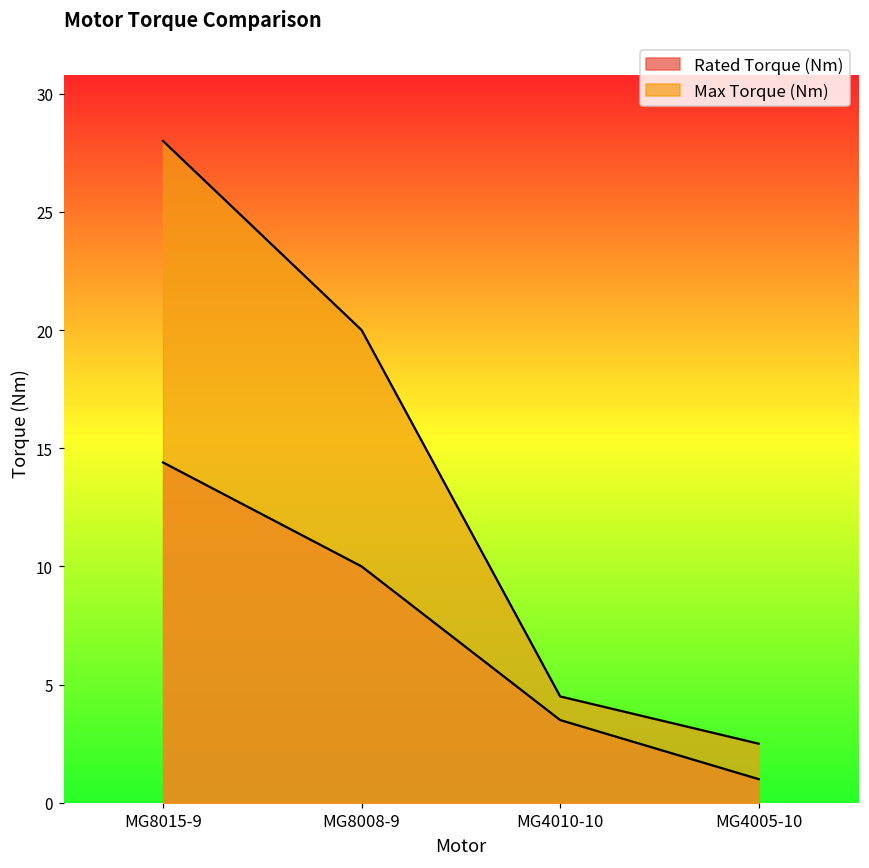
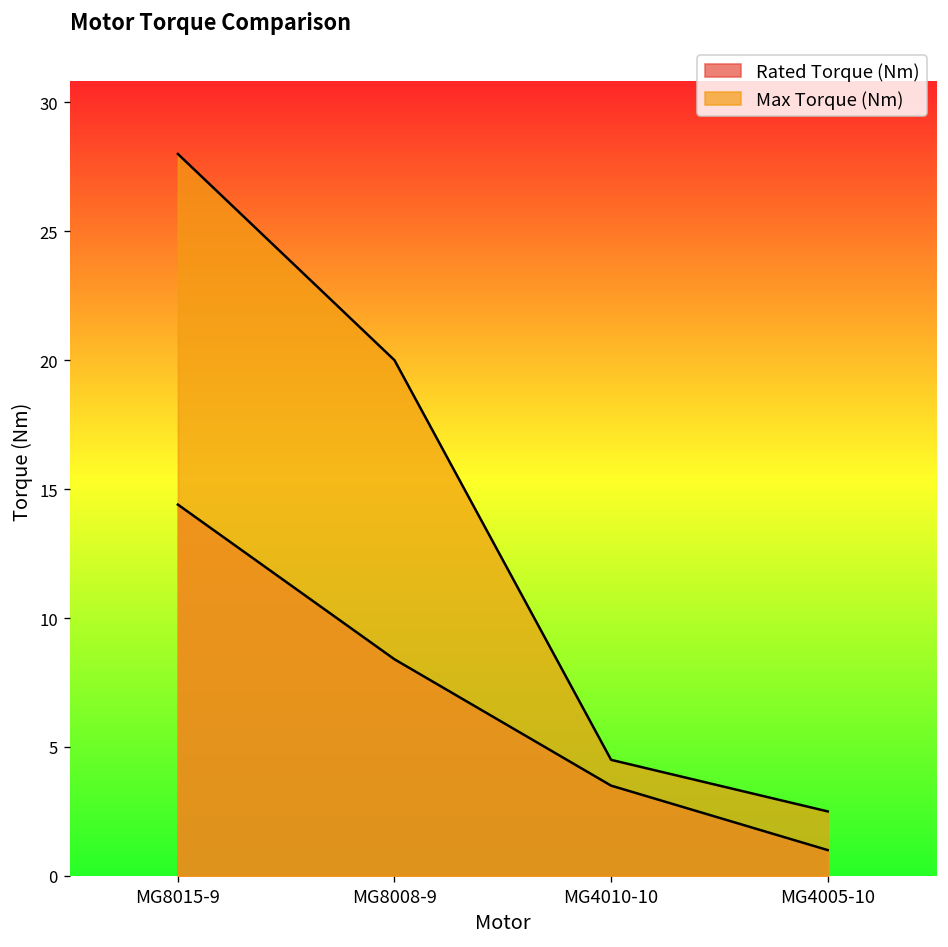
  {
    "Rated Torque (Nm)": {
      "MG8015-9": 14.4,
-     "MG8008-9": 10.0,
+     "MG8008-9": 8.4,
      "MG4010-10": 3.5,
      "MG4005-10": 1.0
    },
    "Max Torque (Nm)": {
      "MG8015-9": 28.0,
      "MG8008-9": 20.0,
      "MG4010-10": 4.5,
      "MG4005-10": 2.5
    }
  }
